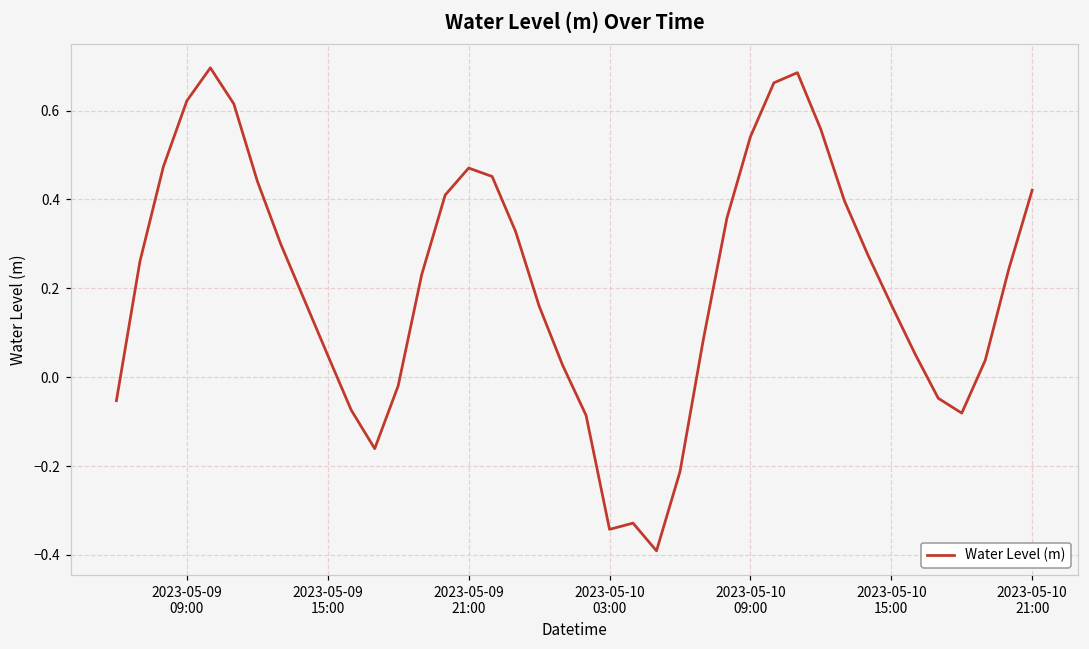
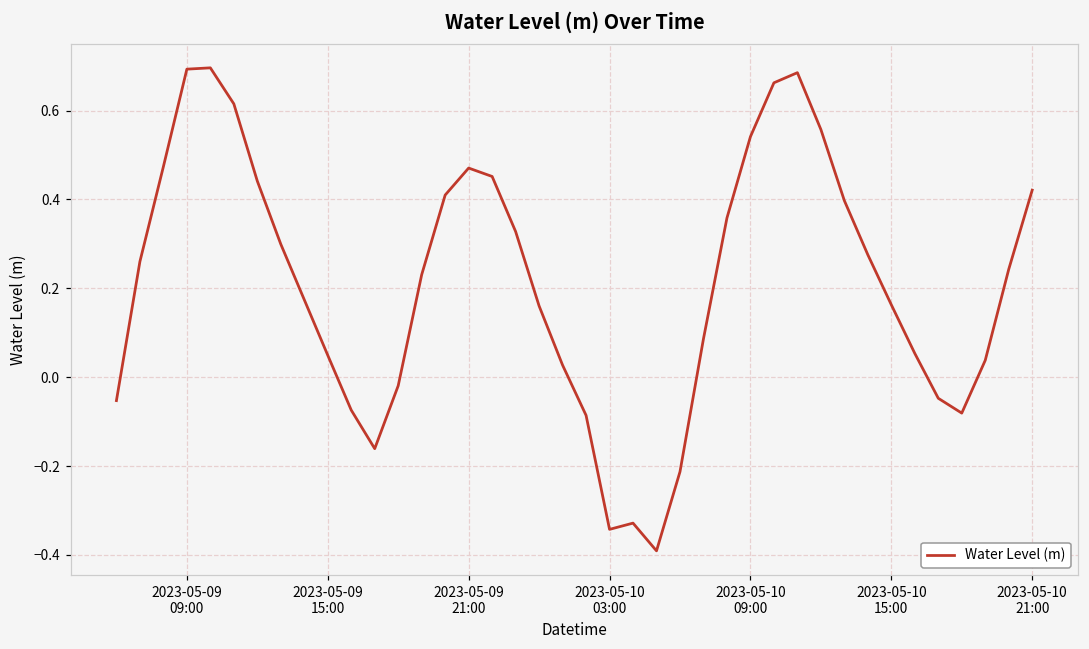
  {
-   "2023-05-09 09:00": 0.62,
+   "2023-05-09 09:00": 0.69,
    "2023-05-09 15:00": 0.05,
    "2023-05-09 21:00": 0.47,
    "2023-05-10 03:00": -0.34,
    "2023-05-10 09:00": 0.54,
    "2023-05-10 15:00": 0.16,
    "2023-05-10 21:00": 0.42
  }
